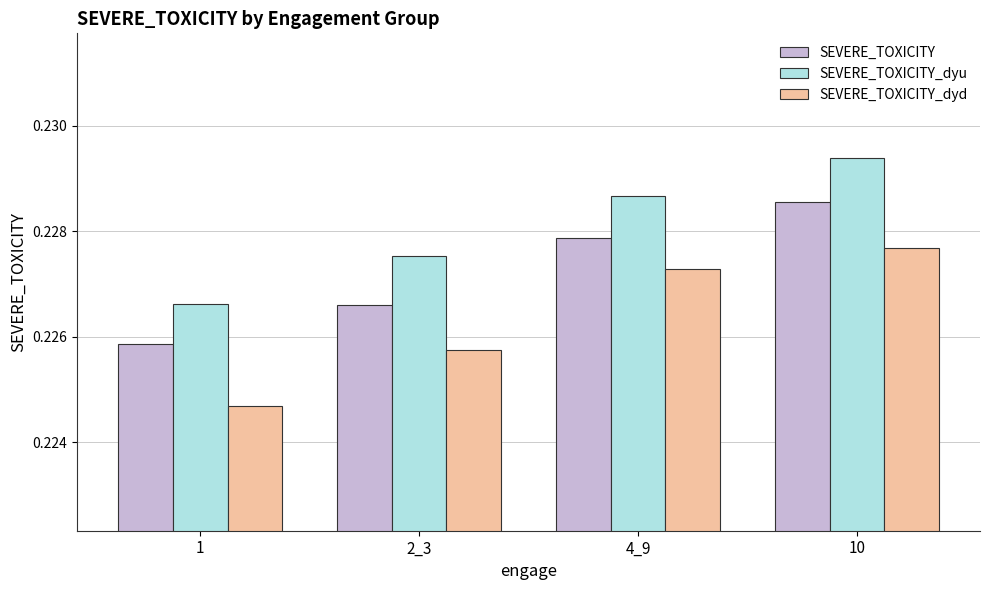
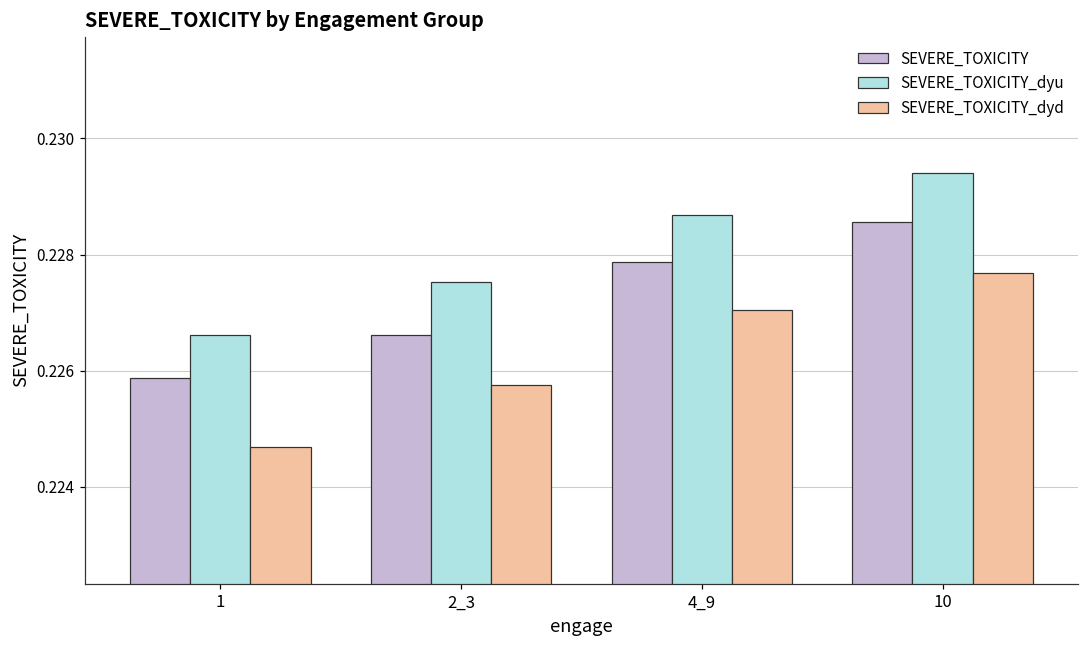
  {
    "SEVERE_TOXICITY_dyd": {
      "1": 0.2247,
      "2_3": 0.2257,
-     "4_9": 0.2273,
+     "4_9": 0.2270,
      "10": 0.2277
    }
  }
